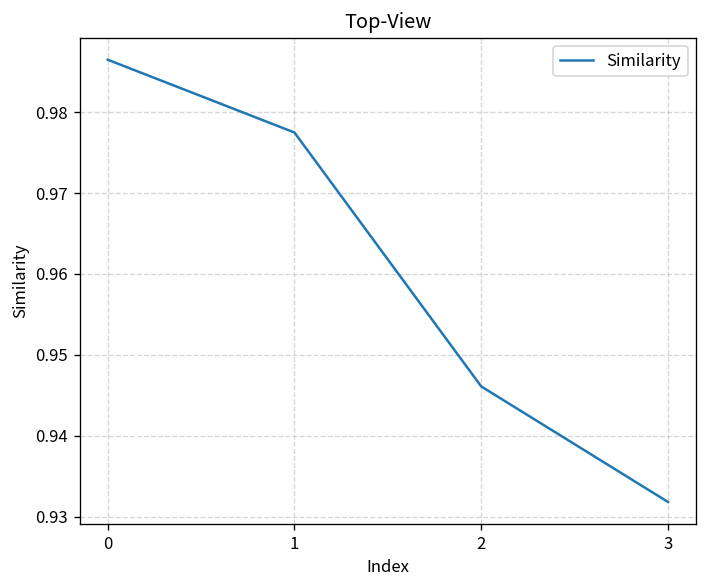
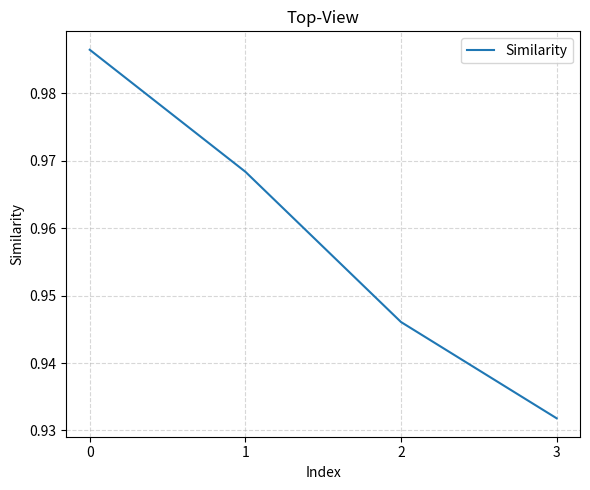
  {
    "0": 0.986,
-   "1": 0.977,
+   "1": 0.968,
    "2": 0.946,
    "3": 0.932
  }
